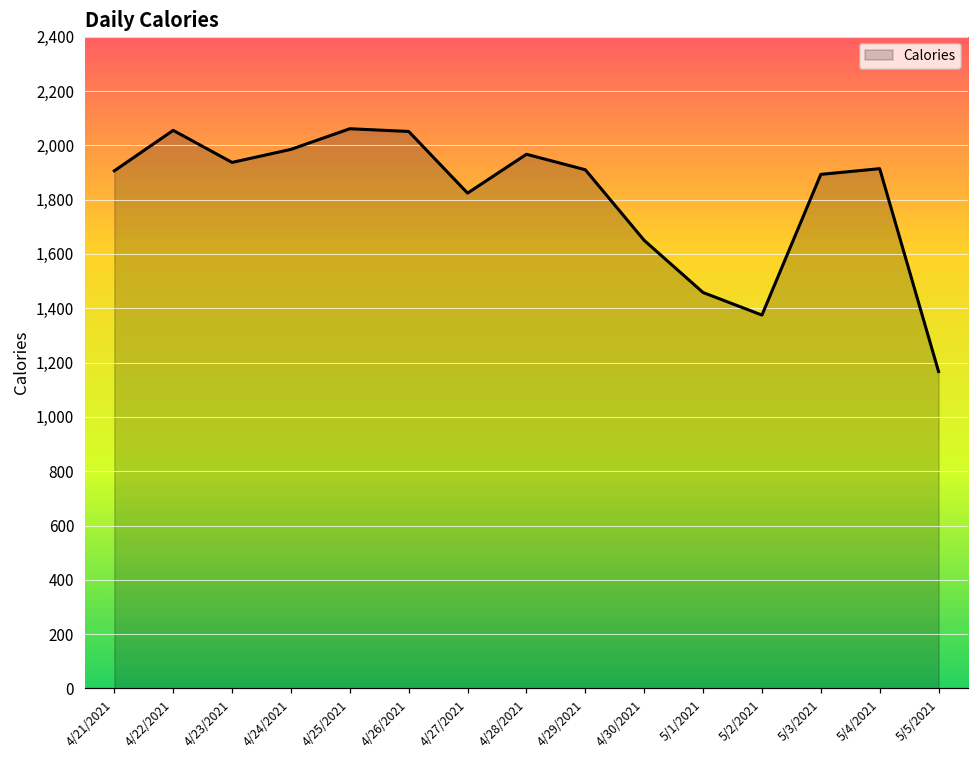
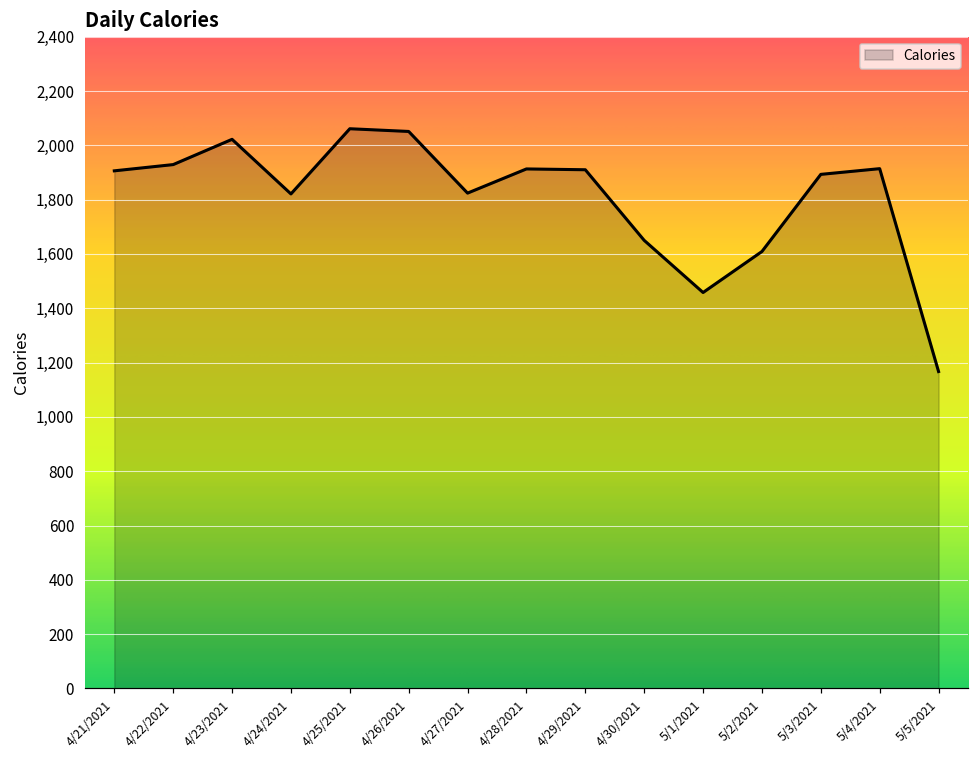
  {
    "4/21/2021": "1,910",
-   "4/22/2021": "2,060",
-   "4/23/2021": "1,940",
-   "4/24/2021": "1,990",
+   "4/22/2021": "1,930",
+   "4/23/2021": "2,020",
+   "4/24/2021": "1,820",
    "4/25/2021": "2,060",
    "4/26/2021": "2,050",
    "4/27/2021": "1,820",
-   "4/28/2021": "1,970",
+   "4/28/2021": "1,910",
    "4/29/2021": "1,910",
    "4/30/2021": "1,650",
    "5/1/2021": "1,460",
-   "5/2/2021": "1,380",
+   "5/2/2021": "1,610",
    "5/3/2021": "1,890",
    "5/4/2021": "1,910",
    "5/5/2021": "1,170"
  }
